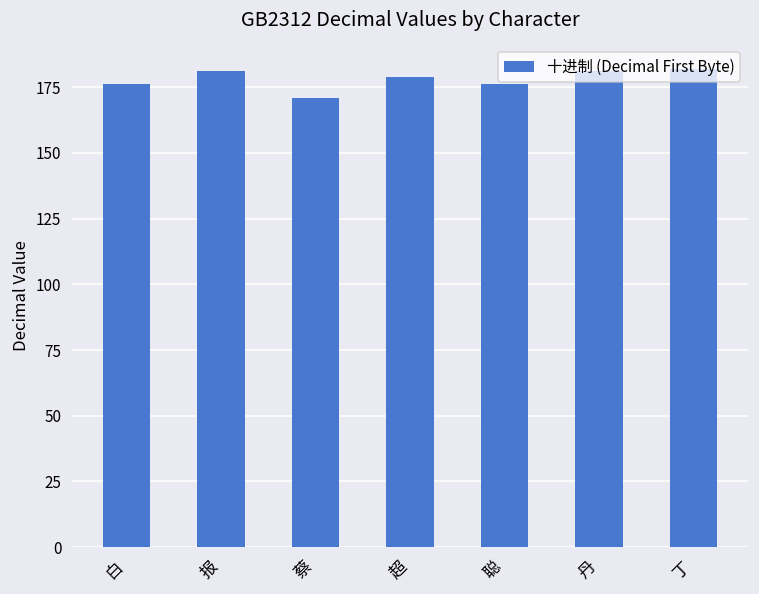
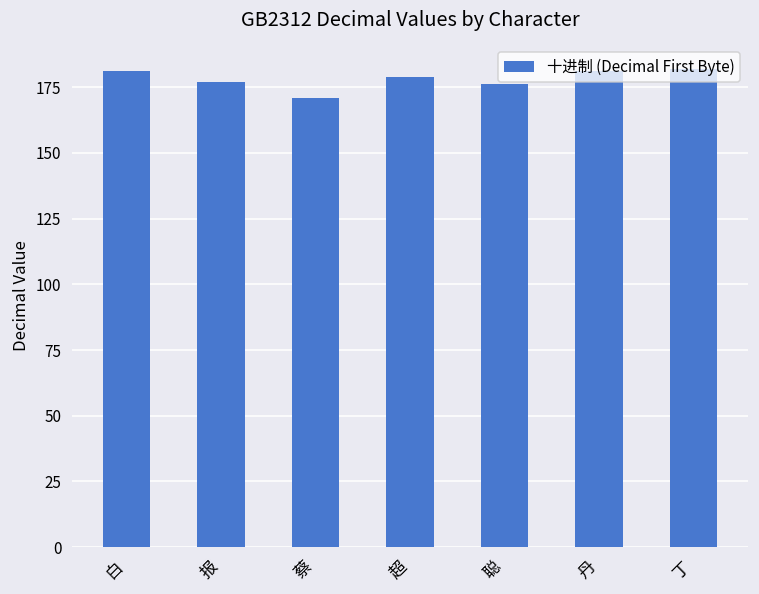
  {
-   "白": 176,
-   "报": 181,
+   "白": 181,
+   "报": 177,
    "蔡": 171,
    "超": 179,
    "聪": 176
  }
